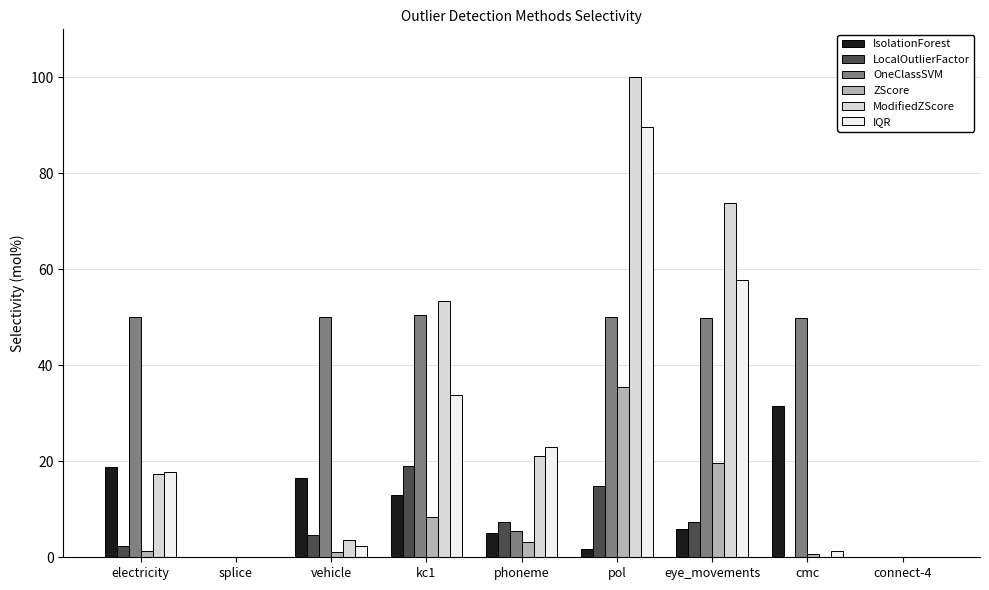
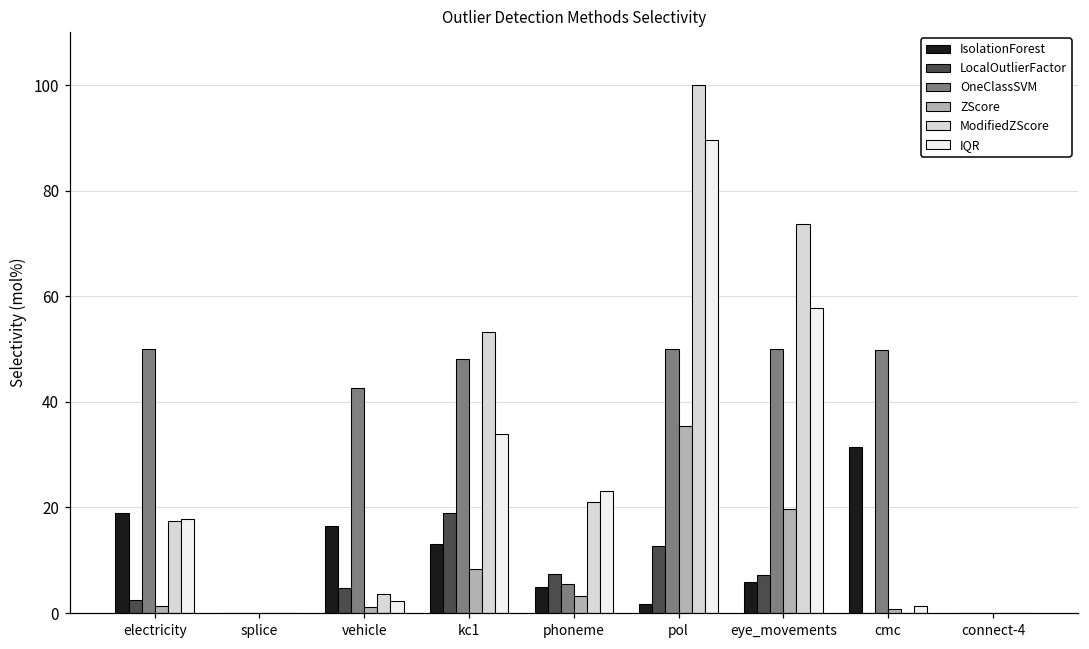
  {
    "IsolationForest": {
      "electricity": 19,
      "splice": 0,
      "vehicle": 16,
      "kc1": 13,
      "phoneme": 5,
      "pol": 2,
      "eye_movements": 6,
      "cmc": 32,
      "connect-4": 0
    },
    "LocalOutlierFactor": {
      "electricity": 2,
      "splice": 0,
      "vehicle": 5,
      "kc1": 19,
      "phoneme": 7,
-     "pol": 15,
+     "pol": 13,
      "eye_movements": 7,
      "cmc": 0,
      "connect-4": 0
    },
    "OneClassSVM": {
      "electricity": 50,
      "splice": 0,
-     "vehicle": 50,
-     "kc1": 50,
+     "vehicle": 43,
+     "kc1": 48,
      "phoneme": 6,
      "pol": 50,
      "eye_movements": 50,
      "cmc": 50,
      "connect-4": 0
    },
    "ZScore": {
      "electricity": 1,
      "splice": 0,
      "vehicle": 1,
      "kc1": 8,
      "phoneme": 3,
      "pol": 35,
      "eye_movements": 20,
      "cmc": 1,
      "connect-4": 0
    }
  }
